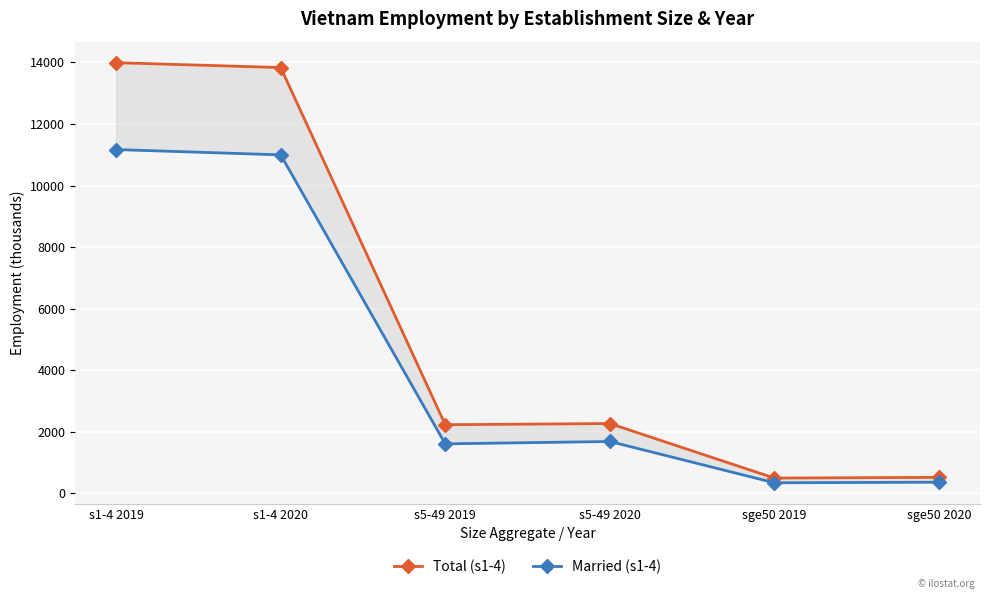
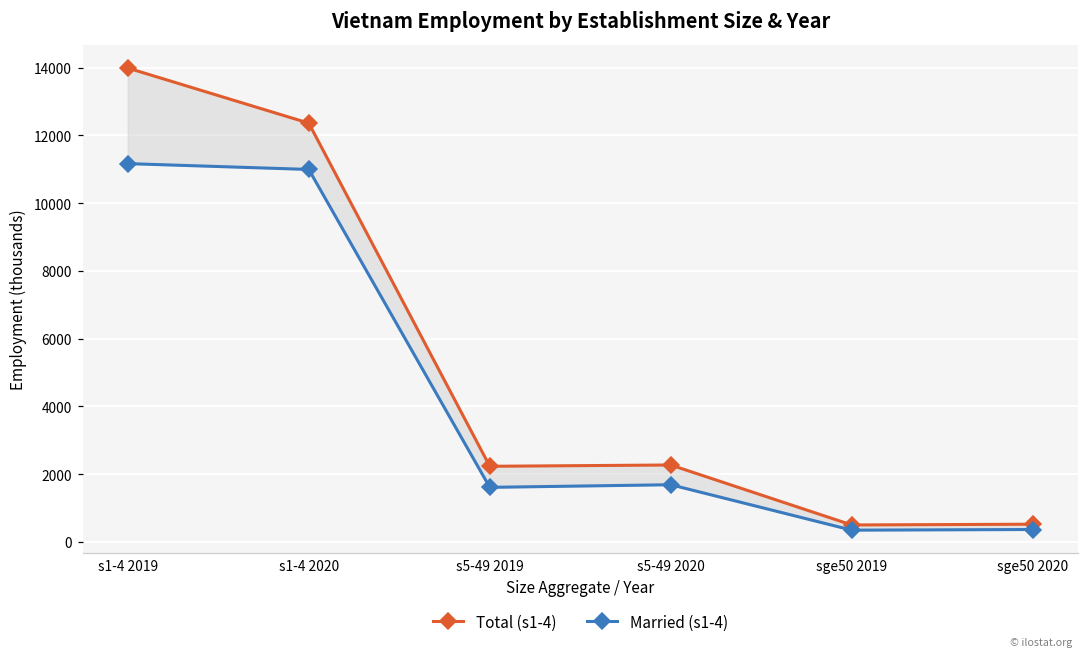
  {
    "Total (s1-4)": {
      "s1-4 2019": 14000,
-     "s1-4 2020": 13800,
+     "s1-4 2020": 12400,
      "s5-49 2019": 2200,
      "s5-49 2020": 2300,
      "sge50 2019": 500,
      "sge50 2020": 500
    },
    "Married (s1-4)": {
      "s1-4 2019": 11200,
      "s1-4 2020": 11000,
      "s5-49 2019": 1600,
      "s5-49 2020": 1700,
      "sge50 2019": 300,
      "sge50 2020": 400
    }
  }
